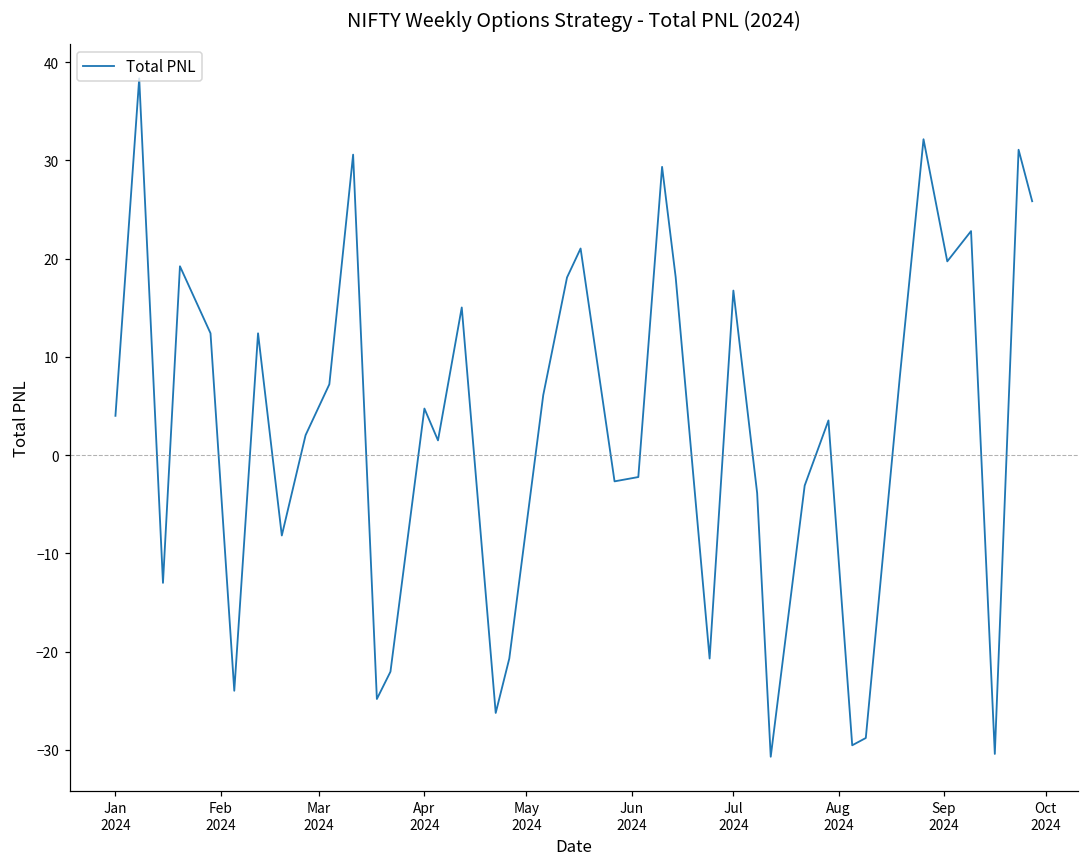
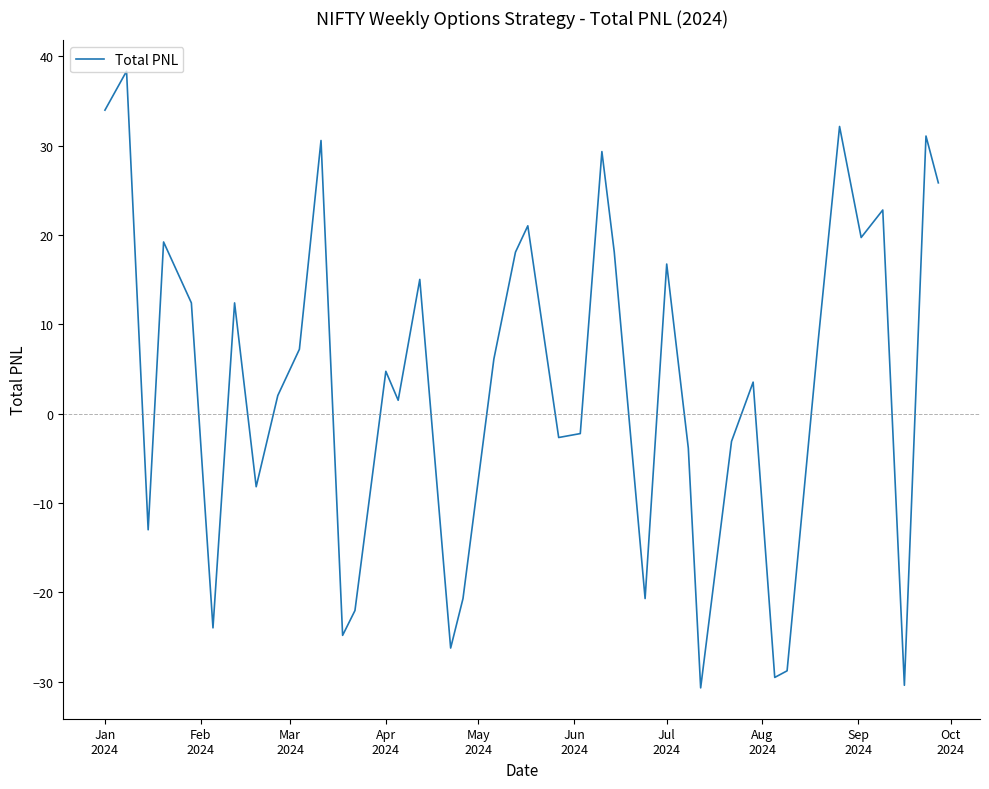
  {
-   "Jan 2024": 4,
+   "Jan 2024": 34,
    "Apr 2024": 5,
    "Jul 2024": 17
  }
